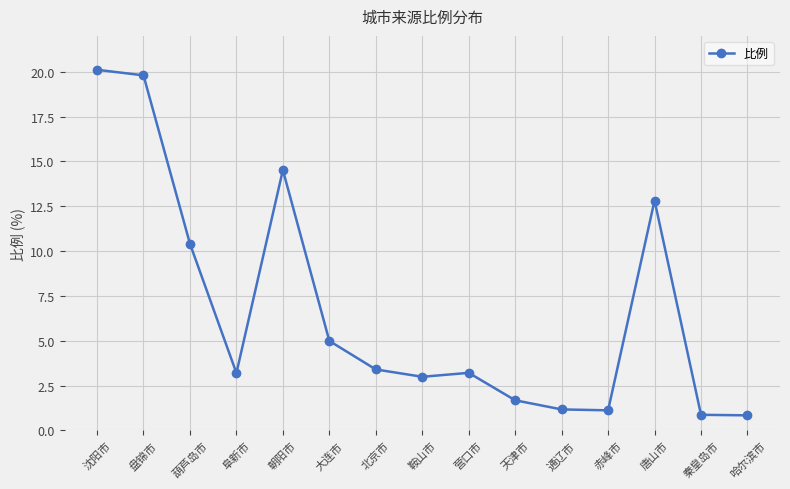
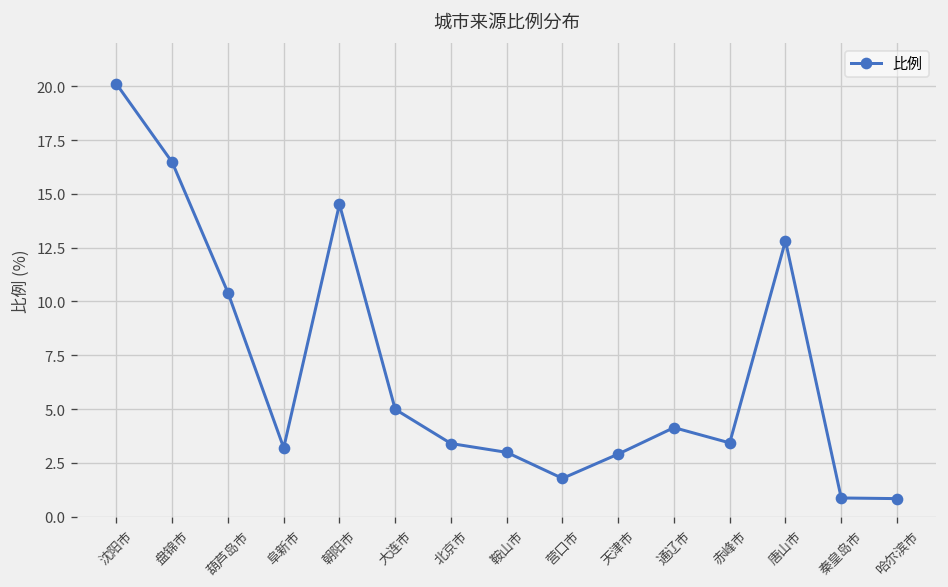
  {
    "沈阳市": 20.1,
-   "盘锦市": 19.8,
+   "盘锦市": 16.5,
    "葫芦岛市": 10.4,
    "阜新市": 3.2,
    "朝阳市": 14.5,
    "大连市": 5.0,
    "北京市": 3.4,
    "鞍山市": 3.0,
-   "营口市": 3.2,
-   "天津市": 1.7,
-   "通辽市": 1.2,
-   "赤峰市": 1.1,
+   "营口市": 1.8,
+   "天津市": 2.9,
+   "通辽市": 4.1,
+   "赤峰市": 3.4,
    "唐山市": 12.8,
    "秦皇岛市": 0.9,
    "哈尔滨市": 0.8
  }
